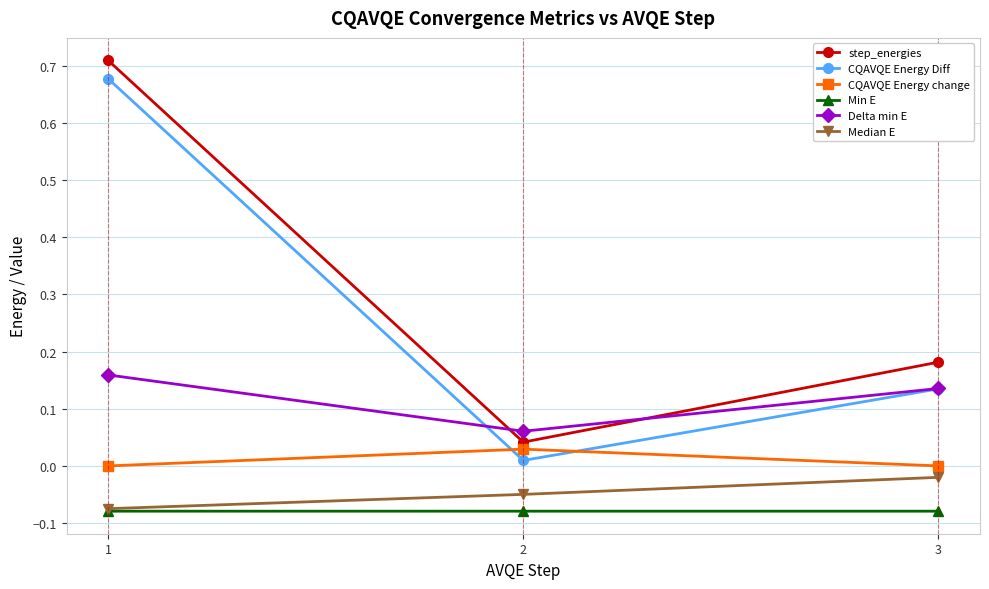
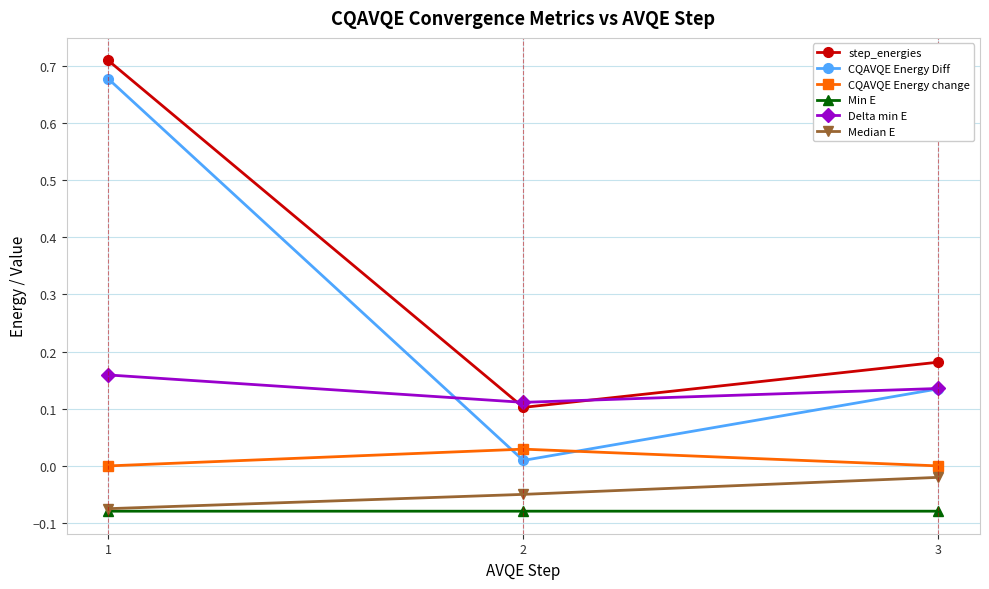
  {
    "step_energies": {
      "1": 0.71,
-     "2": 0.04,
+     "2": 0.10,
      "3": 0.18
    },
    "CQAVQE Energy Diff": {
      "1": 0.68,
      "2": 0.01
    },
    "CQAVQE Energy change": {
      "1": 0.00,
      "2": 0.03,
      "3": 0.00
    },
    "Min E": {
      "1": -0.08,
      "2": -0.08,
      "3": -0.08
    },
    "Delta min E": {
      "1": 0.16,
-     "2": 0.06
+     "2": 0.11
    },
    "Median E": {
      "1": -0.07,
      "2": -0.05,
      "3": -0.02
    }
  }
